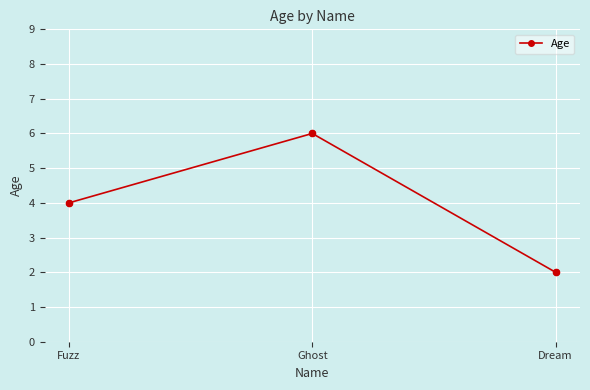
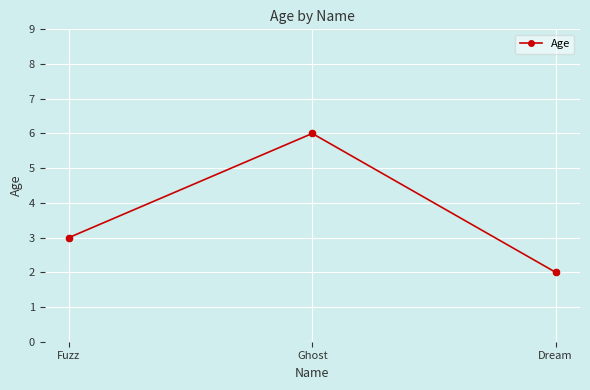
  {
-   "Fuzz": 4,
+   "Fuzz": 3,
    "Ghost": 6,
    "Dream": 2
  }
